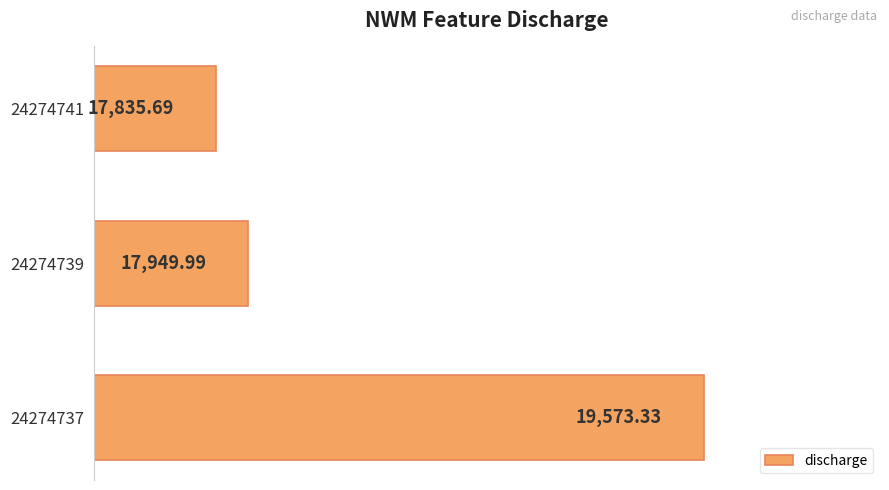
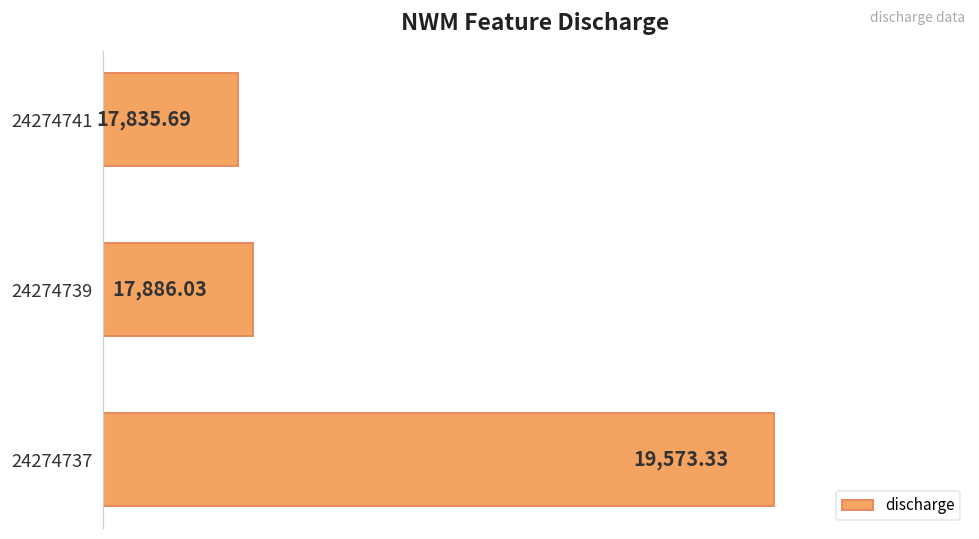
  {
    "24274741": "17,835.69",
-   "24274739": "17,949.99",
+   "24274739": "17,886.03",
    "24274737": "19,573.33"
  }
